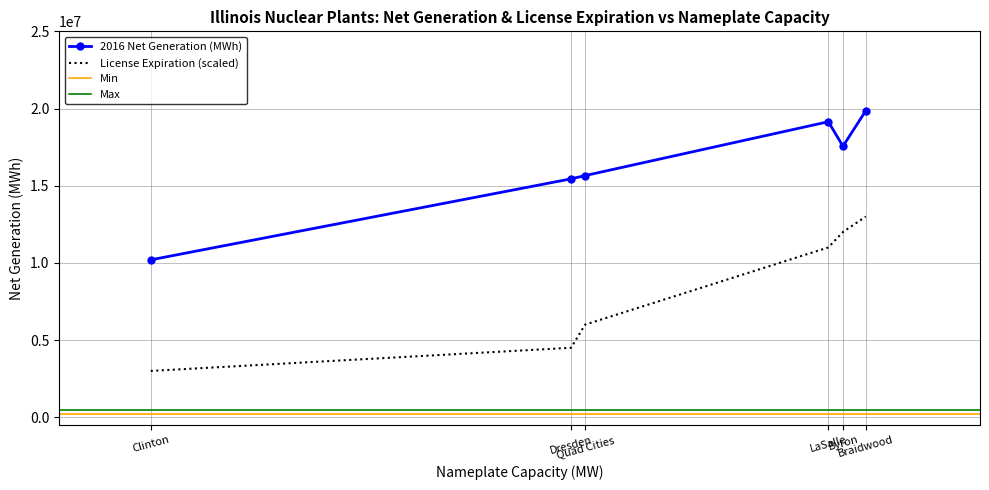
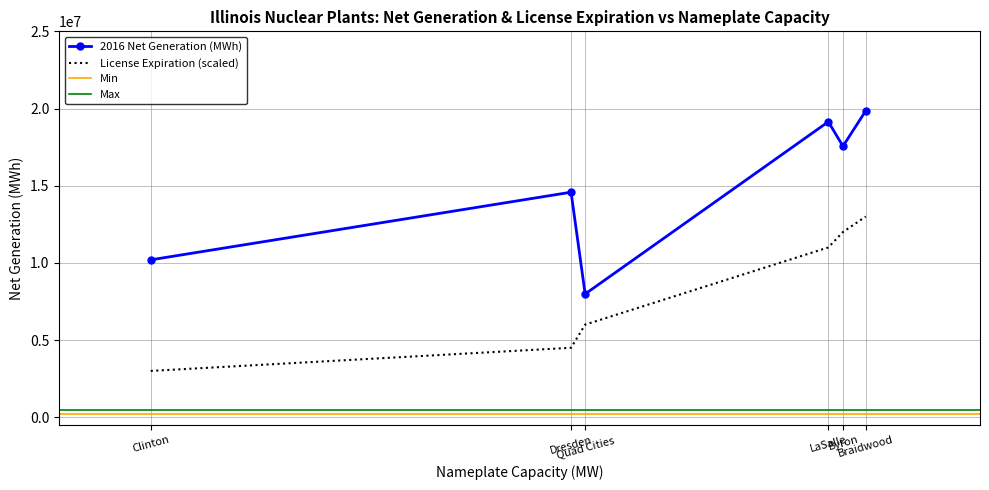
  {
    "2016 Net Generation (MWh)": {
      "Clinton": 10200000,
-     "Dresden": 15400000,
-     "Quad Cities": 15700000,
+     "Dresden": 14600000,
+     "Quad Cities": 8000000,
      "LaSalle": 19100000,
      "Byron": 17600000,
      "Braidwood": 19800000
    },
    "License Expiration (scaled)": {
      "Clinton": 3000000,
      "Dresden": 4500000,
      "Quad Cities": 6000000,
      "LaSalle": 11000000,
      "Byron": 12000000,
      "Braidwood": 13000000
    }
  }
